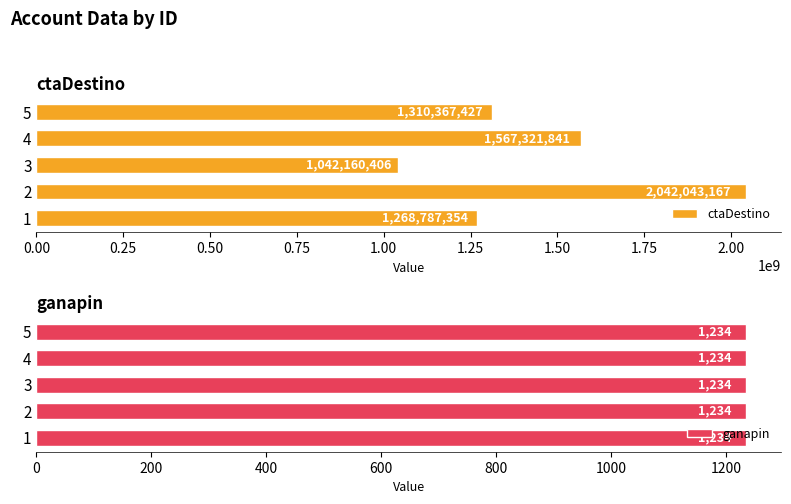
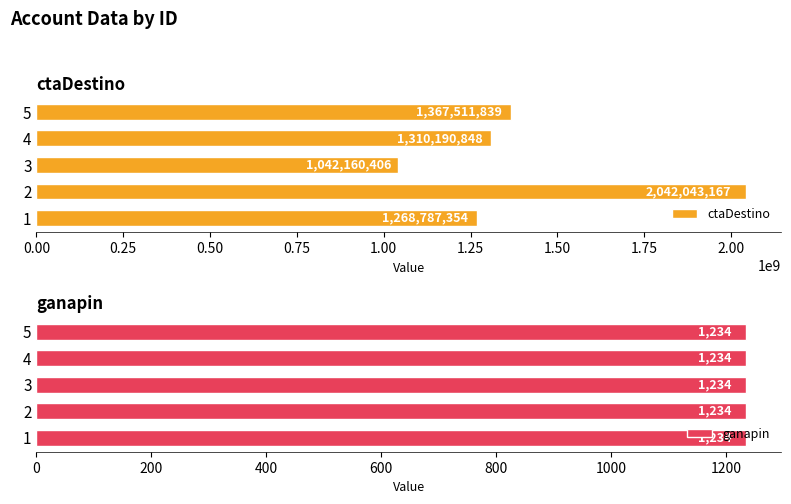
  {
    "ctaDestino": {
-     "5": "1,310,367,427",
-     "4": "1,567,321,841",
+     "5": "1,367,511,839",
+     "4": "1,310,190,848",
      "3": "1,042,160,406",
      "2": "2,042,043,167",
      "1": "1,268,787,354"
    },
    "ganapin": {
      "5": "1,234",
      "4": "1,234",
      "3": "1,234",
      "2": "1,234",
      "1": "1,234"
    }
  }
